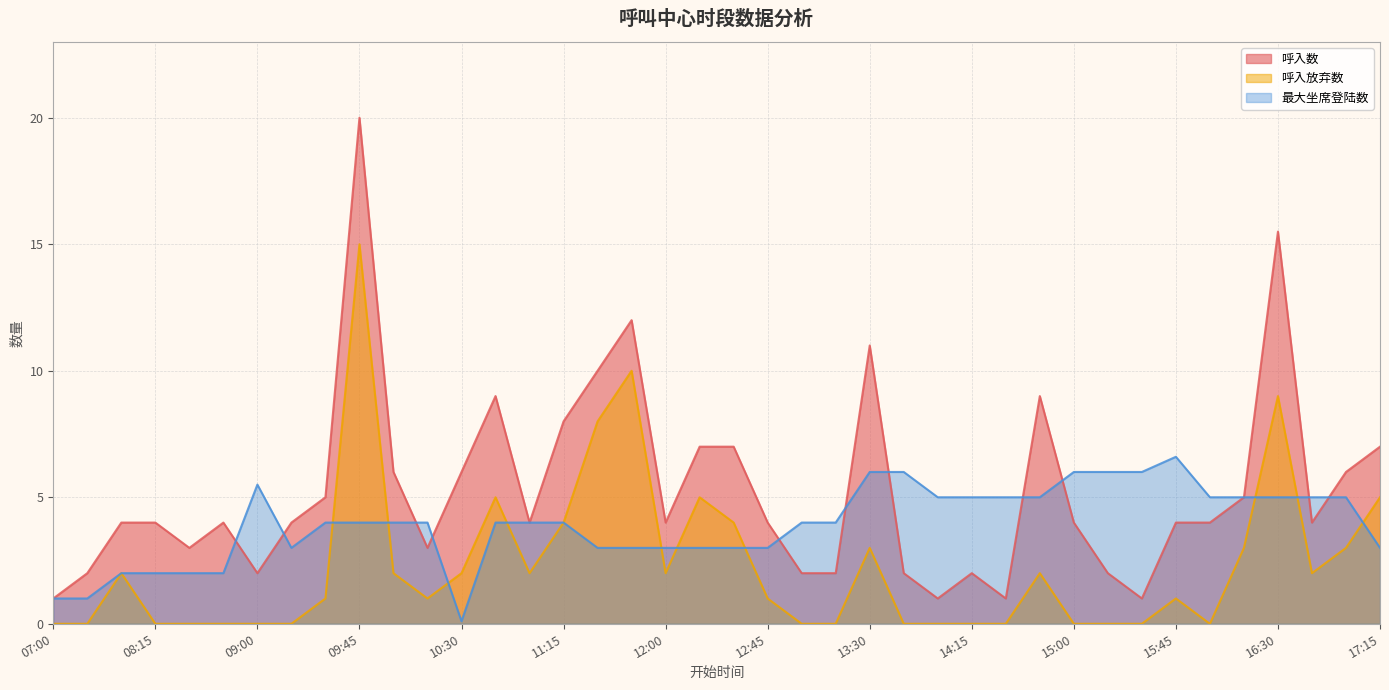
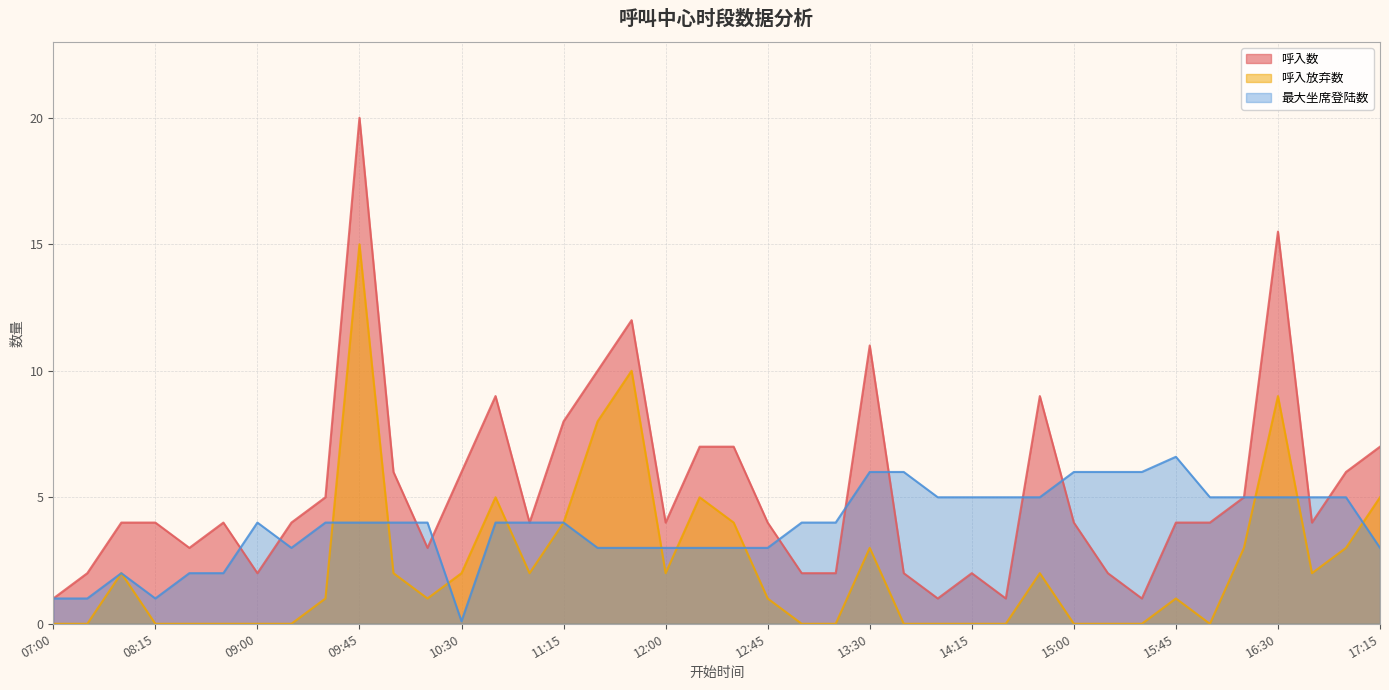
  {
    "呼入数": {
      "08:15": 4.0,
      "09:00": 2.0,
      "09:45": 20.0,
      "10:30": 6.0,
      "11:15": 8.0,
      "12:00": 4.0,
      "12:45": 4.0,
      "13:30": 11.0,
      "14:15": 2.0,
      "15:00": 4.0,
      "15:45": 4.0,
      "16:30": 15.5,
      "17:15": 7.0
    },
    "呼入放弃数": {
      "07:00": 0.0,
      "08:15": 0.0,
      "09:00": 0.0,
      "09:45": 15.0,
      "10:30": 2.0,
      "12:00": 2.0,
      "12:45": 1.0,
      "13:30": 3.0,
      "14:15": 0.0,
      "15:00": 0.0,
      "15:45": 1.0,
      "16:30": 9.0,
      "17:15": 5.0
    },
    "最大坐席登陆数": {
-     "08:15": 2,
-     "09:00": 5.5,
+     "08:15": 1,
+     "09:00": 4.0,
      "09:45": 4.0,
      "10:30": 0.1,
      "12:00": 3.0,
      "12:45": 3.0,
      "13:30": 6.0,
      "14:15": 5.0,
      "15:00": 6.0,
      "15:45": 6.6,
      "16:30": 5.0,
      "17:15": 3.0
    }
  }
